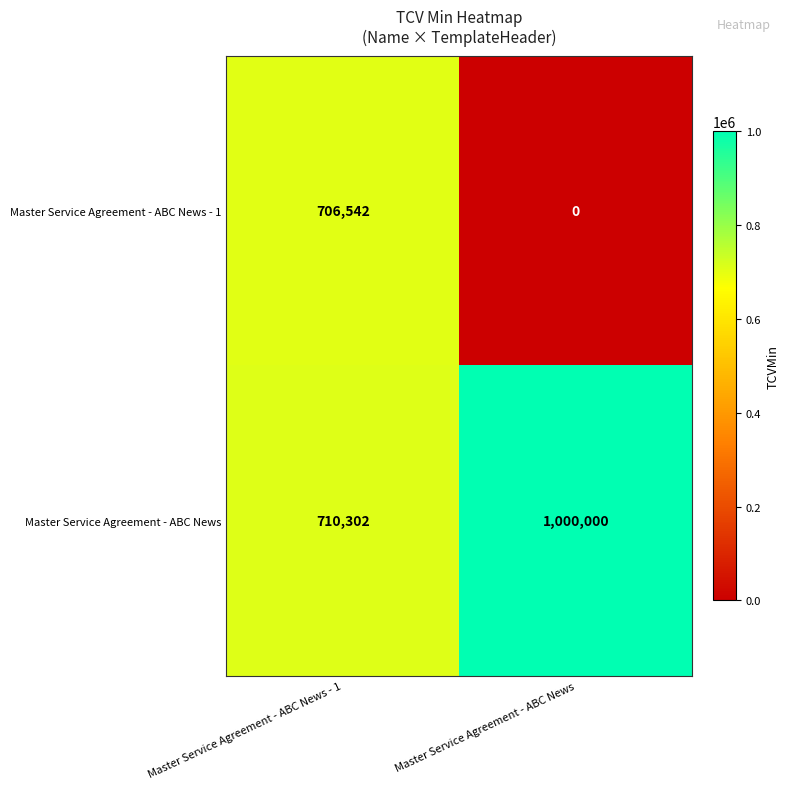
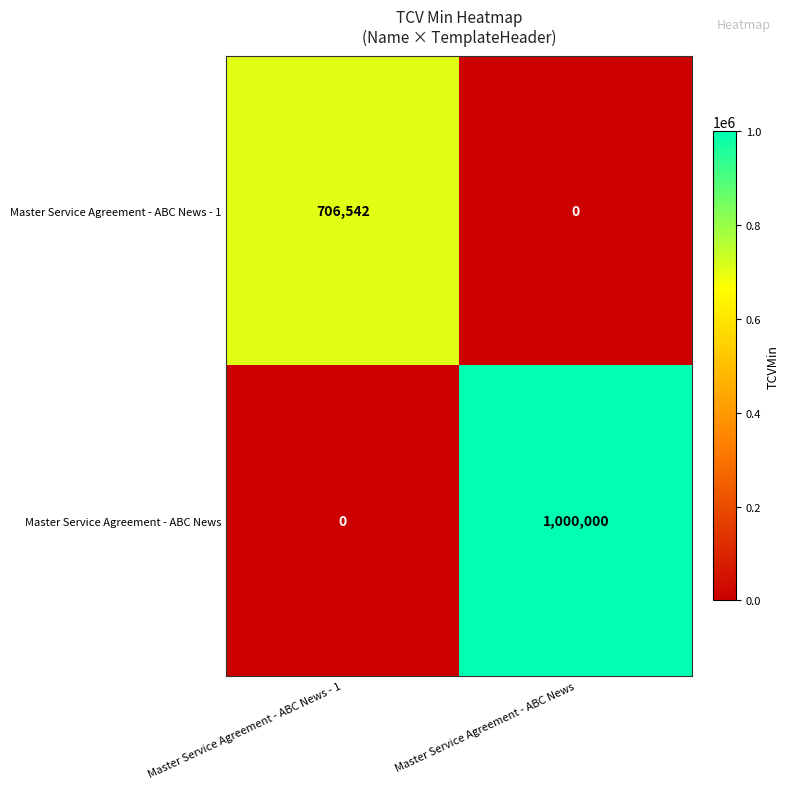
  {
    "Master Service Agreement - ABC News - 1": {
      "Master Service Agreement - ABC News - 1": "706,542",
      "Master Service Agreement - ABC News": "0"
    },
    "Master Service Agreement - ABC News": {
-     "Master Service Agreement - ABC News - 1": "710,302",
+     "Master Service Agreement - ABC News - 1": "0",
      "Master Service Agreement - ABC News": "1,000,000"
    }
  }
